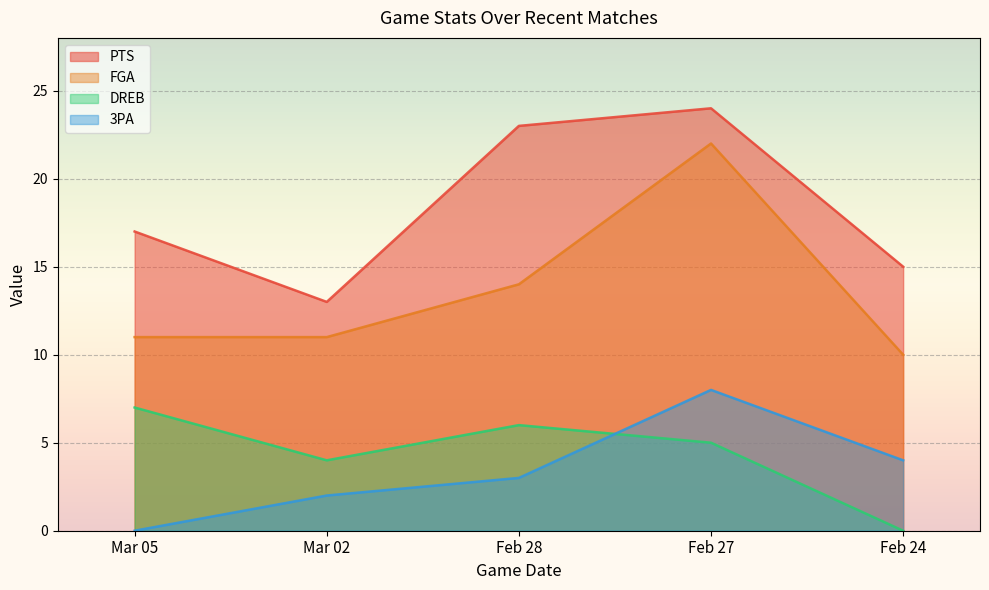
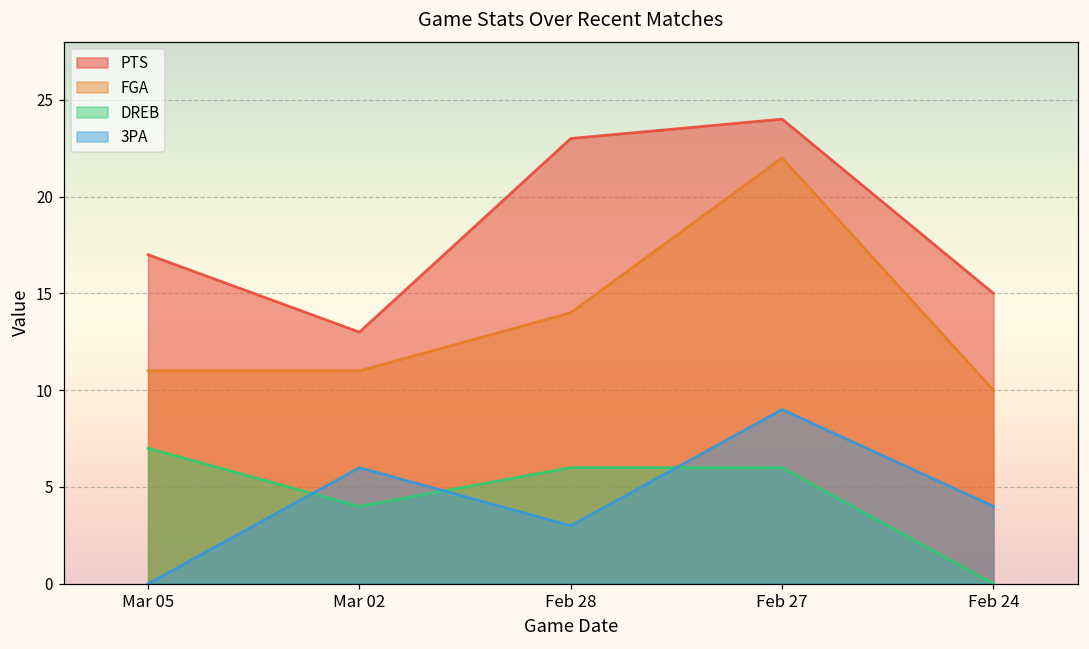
  {
    "DREB": {
      "Mar 05": 7,
      "Mar 02": 4,
      "Feb 28": 6,
-     "Feb 27": 5,
+     "Feb 27": 6,
      "Feb 24": 0
    },
    "3PA": {
      "Mar 05": 0,
-     "Mar 02": 2,
+     "Mar 02": 6,
      "Feb 28": 3,
-     "Feb 27": 8,
+     "Feb 27": 9,
      "Feb 24": 4
    }
  }
